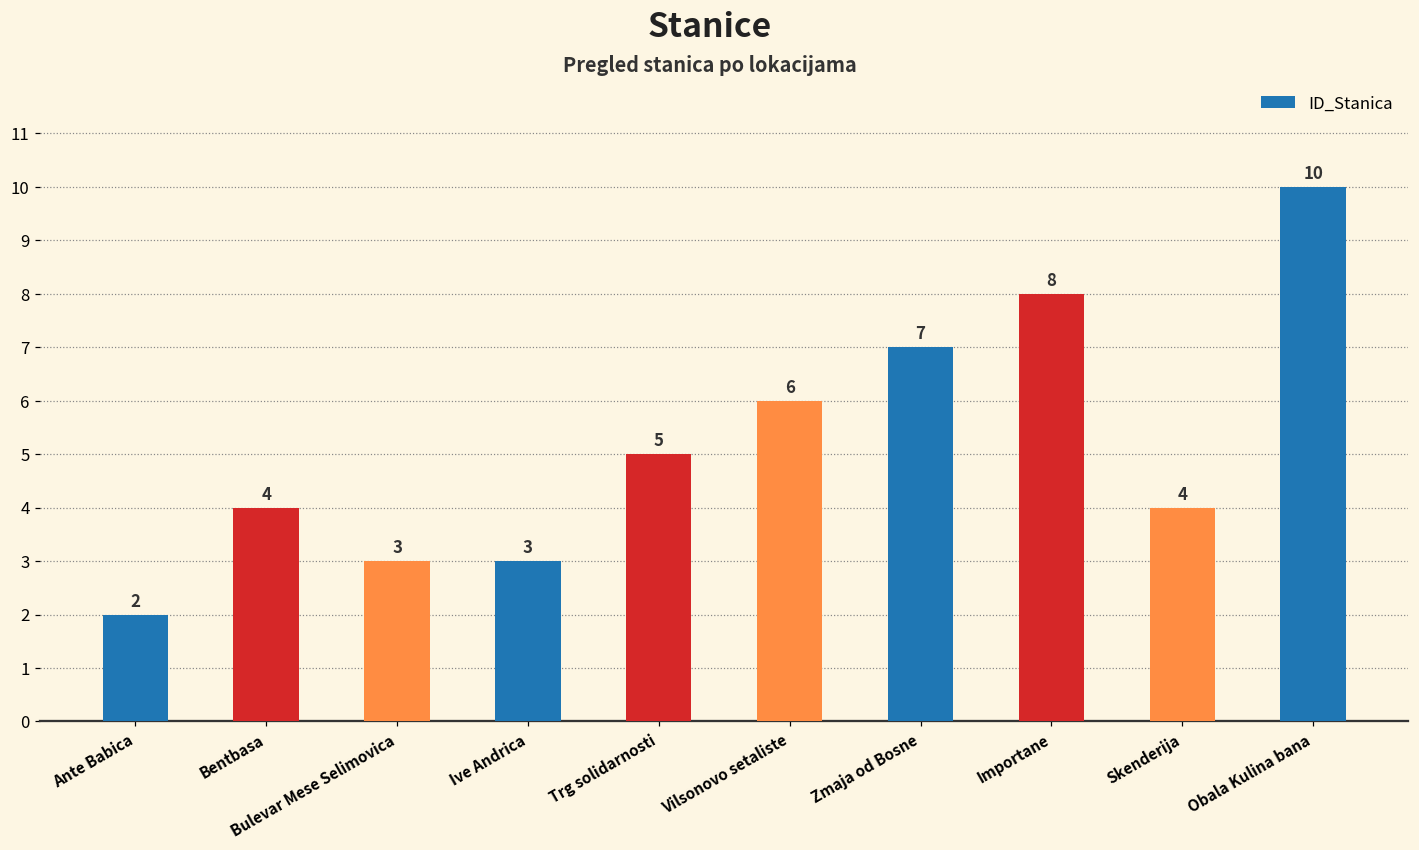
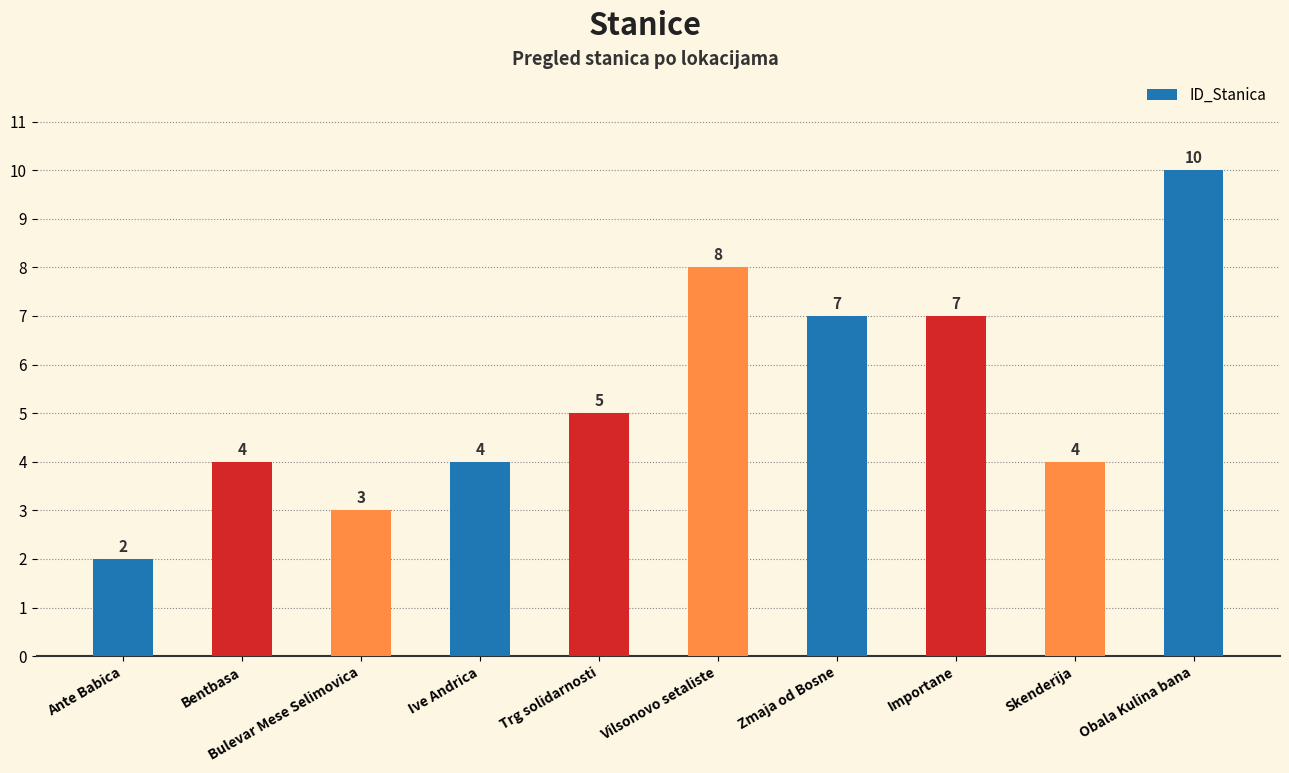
  {
    "Ante Babica": 2,
    "Bentbasa": 4,
    "Bulevar Mese Selimovica": 3,
-   "Ive Andrica": 3,
+   "Ive Andrica": 4,
    "Trg solidarnosti": 5,
-   "Vilsonovo setaliste": 6,
+   "Vilsonovo setaliste": 8,
    "Zmaja od Bosne": 7,
-   "Importane": 8,
+   "Importane": 7,
    "Skenderija": 4,
    "Obala Kulina bana": 10
  }
